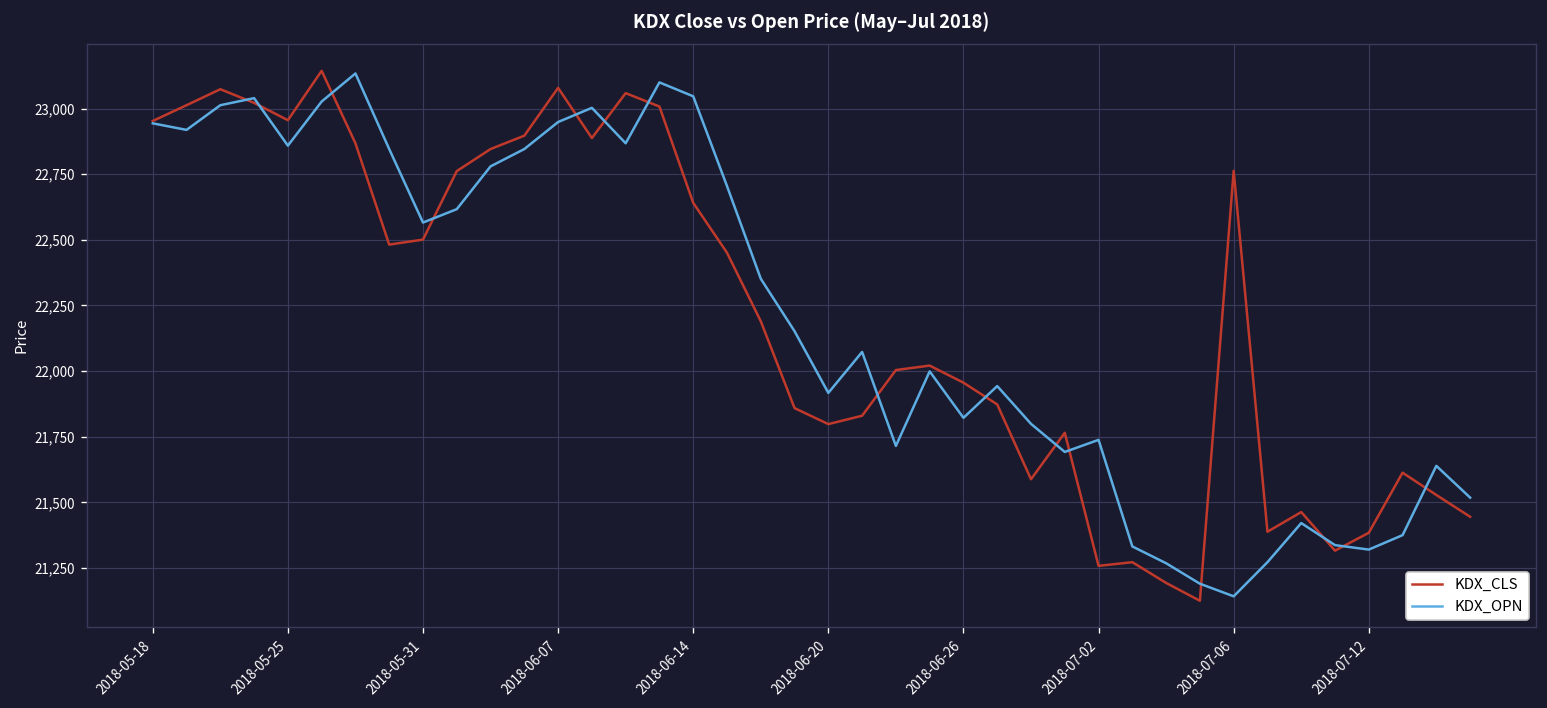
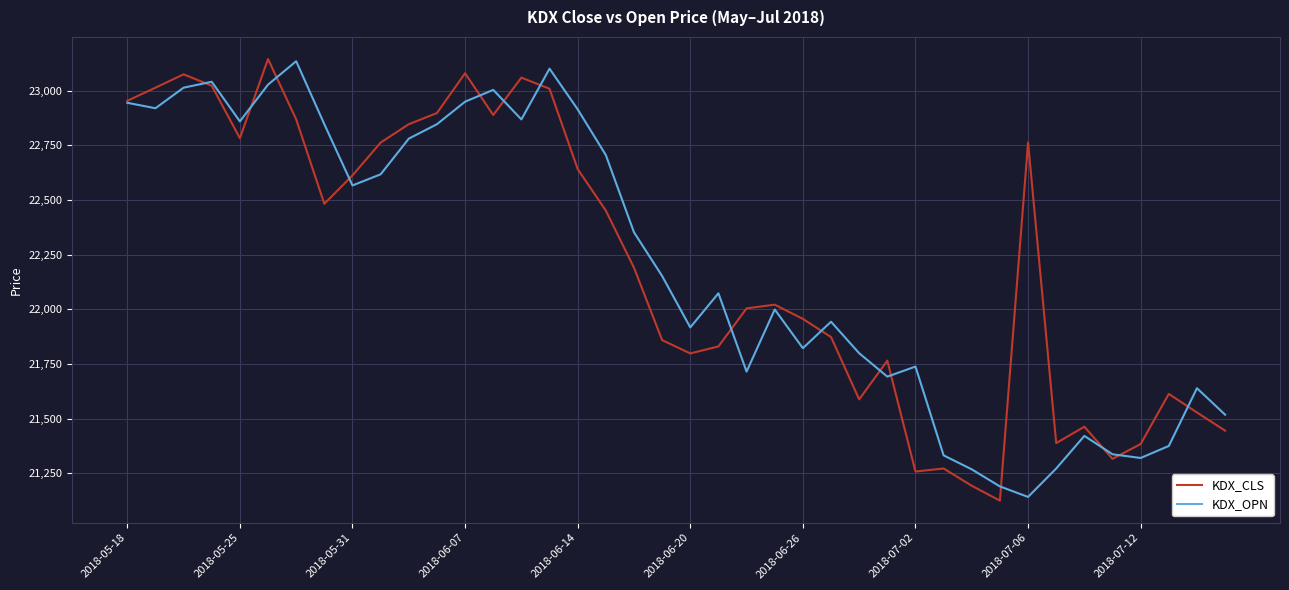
  {
    "KDX_CLS": {
-     "2018-05-25": "22,960",
-     "2018-05-31": "22,500",
+     "2018-05-25": "22,780",
+     "2018-05-31": "22,610",
      "2018-06-07": "23,080",
      "2018-06-14": "22,640",
      "2018-06-20": "21,800",
      "2018-06-26": "21,960",
      "2018-07-02": "21,260",
      "2018-07-06": "22,760",
      "2018-07-12": "21,380"
    },
    "KDX_OPN": {
      "2018-05-25": "22,860",
      "2018-05-31": "22,570",
      "2018-06-07": "22,950",
-     "2018-06-14": "23,050",
+     "2018-06-14": "22,910",
      "2018-06-20": "21,920",
      "2018-06-26": "21,820",
      "2018-07-02": "21,740",
      "2018-07-06": "21,140",
      "2018-07-12": "21,320"
    }
  }
